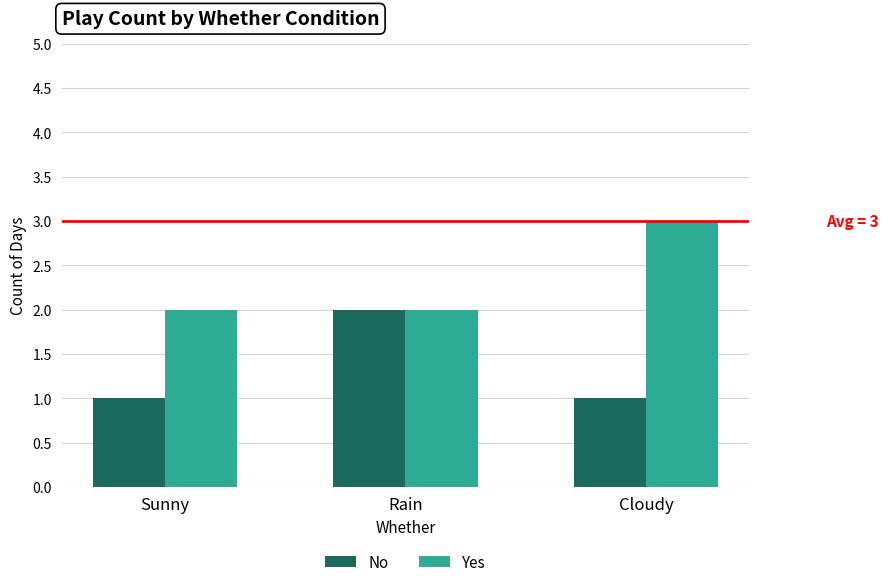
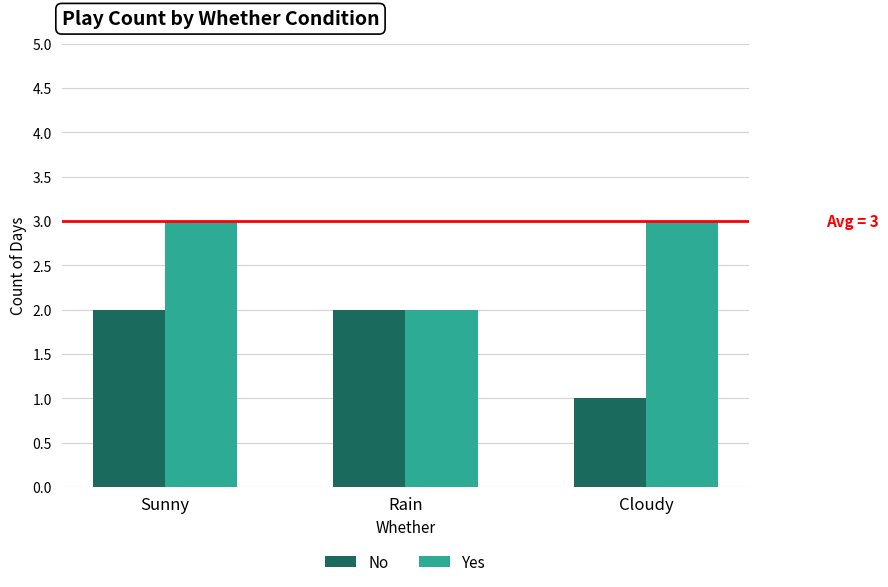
  {
    "No": {
-     "Sunny": 1,
+     "Sunny": 2,
      "Rain": 2,
      "Cloudy": 1
    },
    "Yes": {
-     "Sunny": 2,
+     "Sunny": 3,
      "Rain": 2,
      "Cloudy": 3
    }
  }
